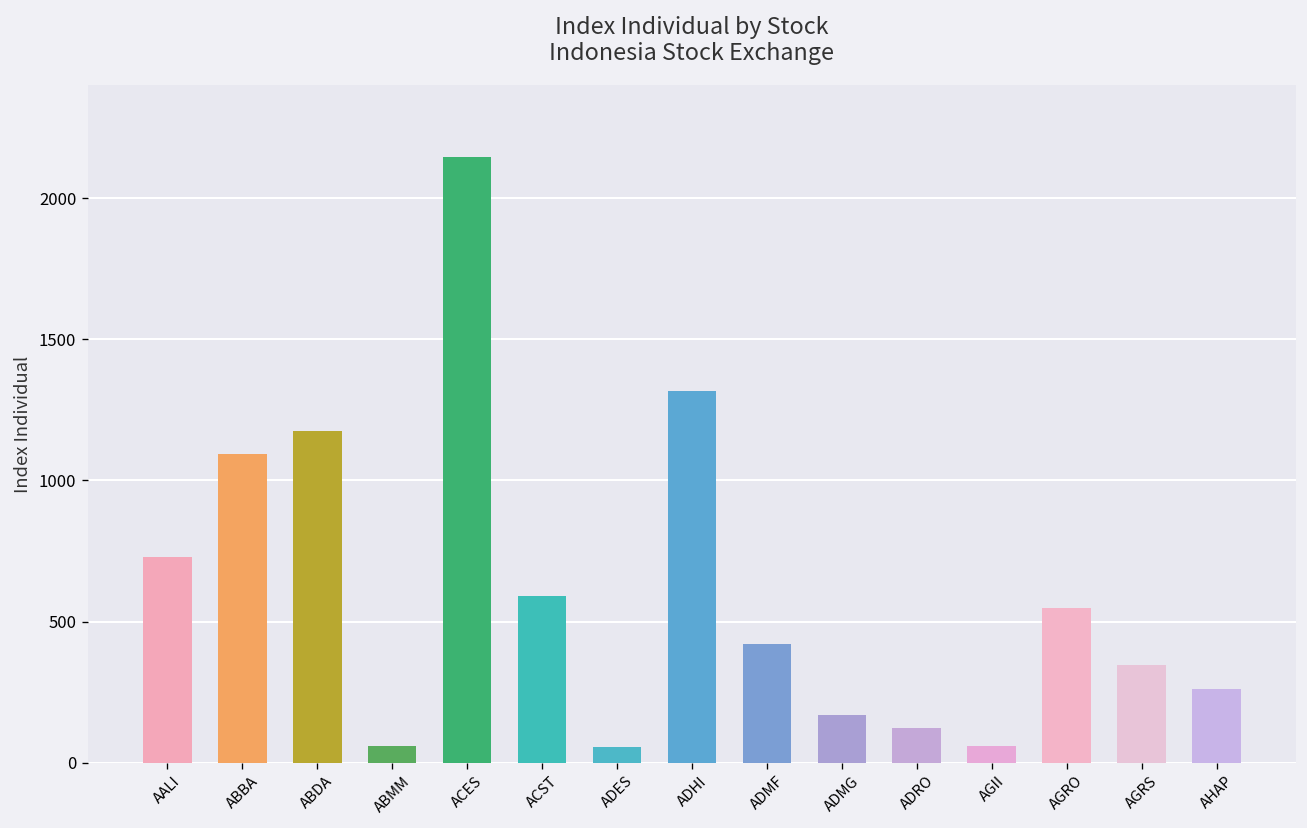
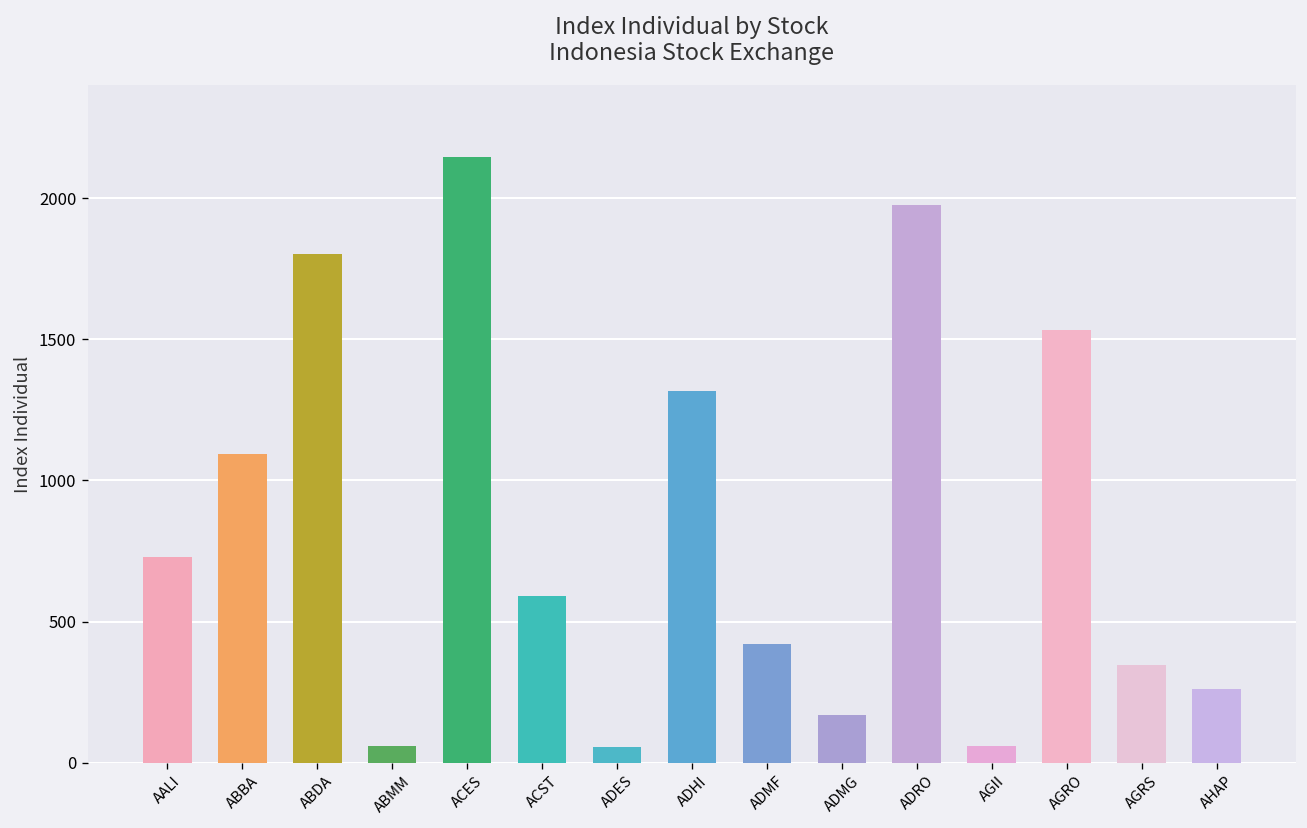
  {
    "AALI": 730,
    "ABBA": 1090,
-   "ABDA": 1180,
+   "ABDA": 1800,
    "ABMM": 60,
    "ACES": 2150,
    "ACST": 590,
    "ADES": 60,
    "ADHI": 1320,
    "ADMF": 420,
    "ADMG": 170,
-   "ADRO": 120,
+   "ADRO": 1970,
    "AGII": 60,
-   "AGRO": 550,
+   "AGRO": 1530,
    "AGRS": 350,
    "AHAP": 260
  }
